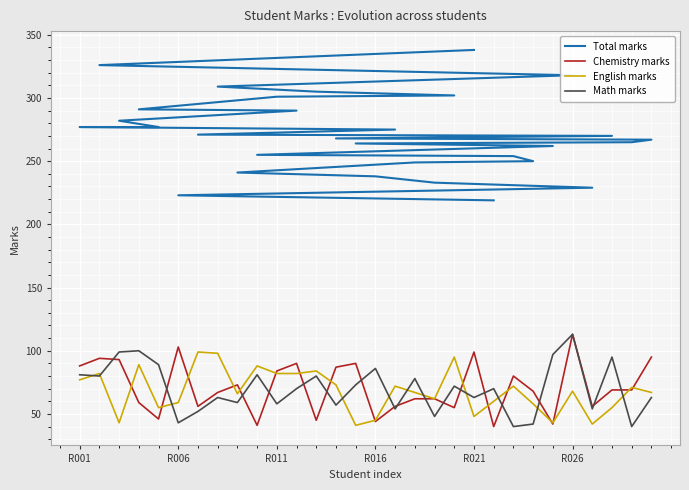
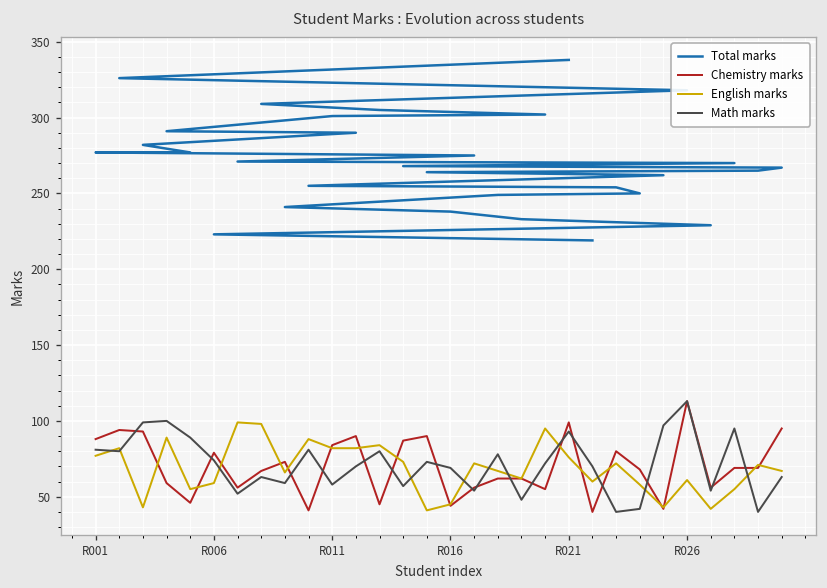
  {
    "Chemistry marks": {
      "R001": 88,
-     "R006": 103,
+     "R006": 79,
      "R021": 99
    },
    "English marks": {
      "R001": 77,
      "R006": 59,
-     "R021": 48,
-     "R026": 68
+     "R021": 76,
+     "R026": 61
    },
    "Math marks": {
      "R001": 81,
-     "R006": 43,
+     "R006": 74,
      "R011": 58,
-     "R016": 86,
-     "R021": 63
+     "R016": 69,
+     "R021": 93
    }
  }
